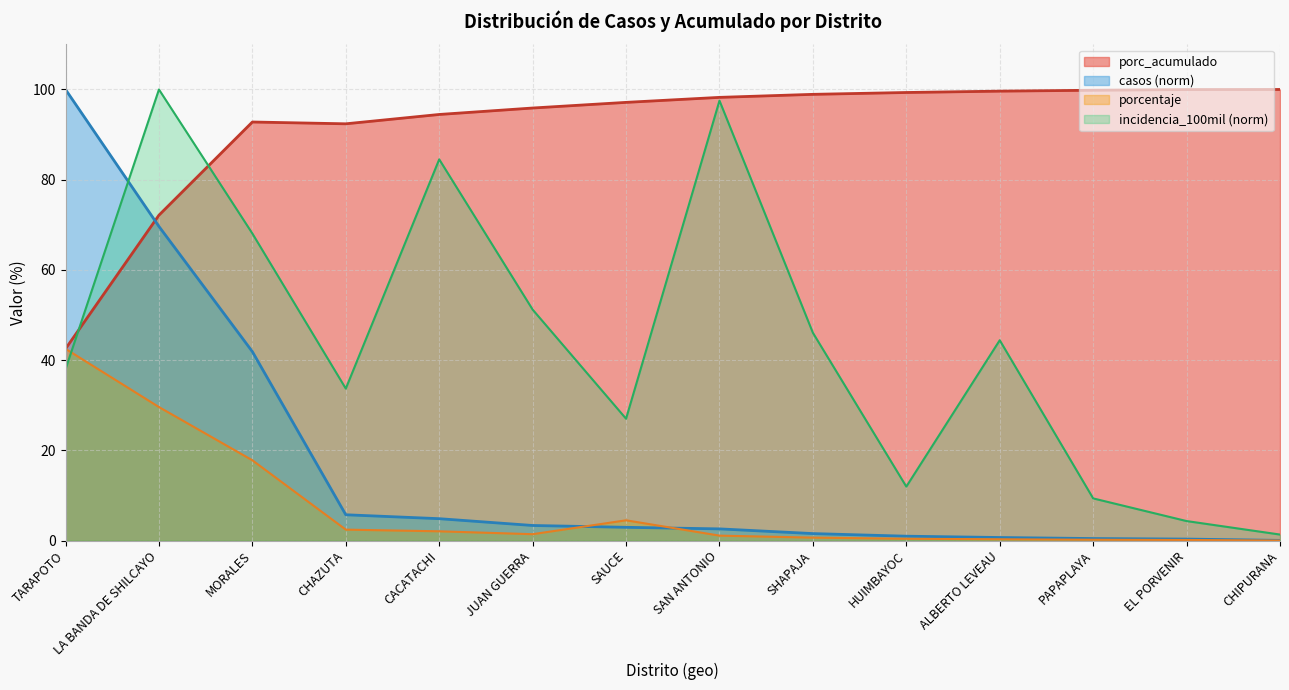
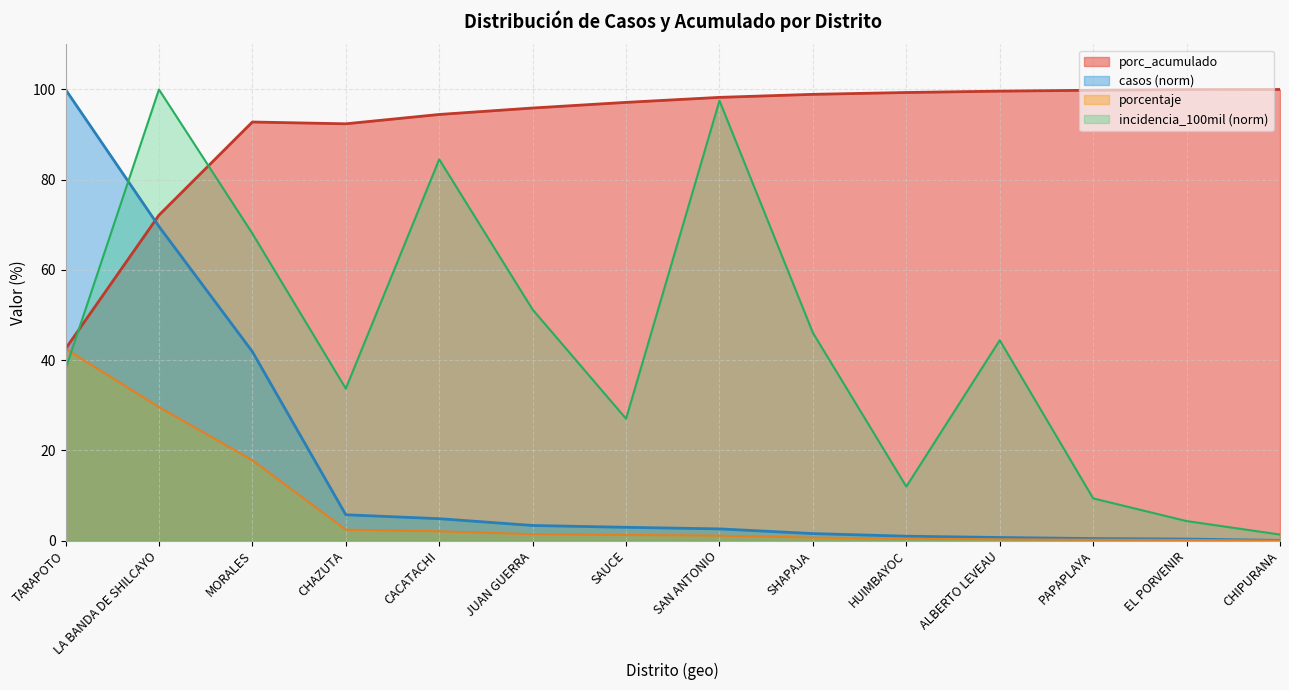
  {
    "porc_acumulado": {
      "LA BANDA DE SHILCAYO": 72,
      "MORALES": 93,
      "CHAZUTA": 92,
      "CACATACHI": 94,
      "JUAN GUERRA": 96,
      "SAUCE": 97,
      "SAN ANTONIO": 98,
      "SHAPAJA": 99,
      "HUIMBAYOC": 99,
      "ALBERTO LEVEAU": 100,
      "CHIPURANA": 100
    },
    "casos (norm)": {
      "TARAPOTO": 100,
      "LA BANDA DE SHILCAYO": 70,
      "MORALES": 42,
      "CHAZUTA": 6,
      "CACATACHI": 5,
      "JUAN GUERRA": 3,
      "SAUCE": 3,
      "SAN ANTONIO": 3,
      "SHAPAJA": 2
    },
    "porcentaje": {
      "LA BANDA DE SHILCAYO": 30,
      "MORALES": 18,
      "CHAZUTA": 2,
      "CACATACHI": 2,
      "JUAN GUERRA": 1,
-     "SAUCE": 5,
+     "SAUCE": 1,
      "SAN ANTONIO": 1,
      "SHAPAJA": 1
    },
    "incidencia_100mil (norm)": {
      "TARAPOTO": 38,
      "LA BANDA DE SHILCAYO": 100,
      "MORALES": 68,
      "CHAZUTA": 34,
      "CACATACHI": 85,
      "JUAN GUERRA": 51,
      "SAUCE": 27,
      "SAN ANTONIO": 98,
      "SHAPAJA": 46,
      "HUIMBAYOC": 12,
      "ALBERTO LEVEAU": 44,
      "PAPAPLAYA": 9,
      "EL PORVENIR": 4,
      "CHIPURANA": 1
    }
  }
